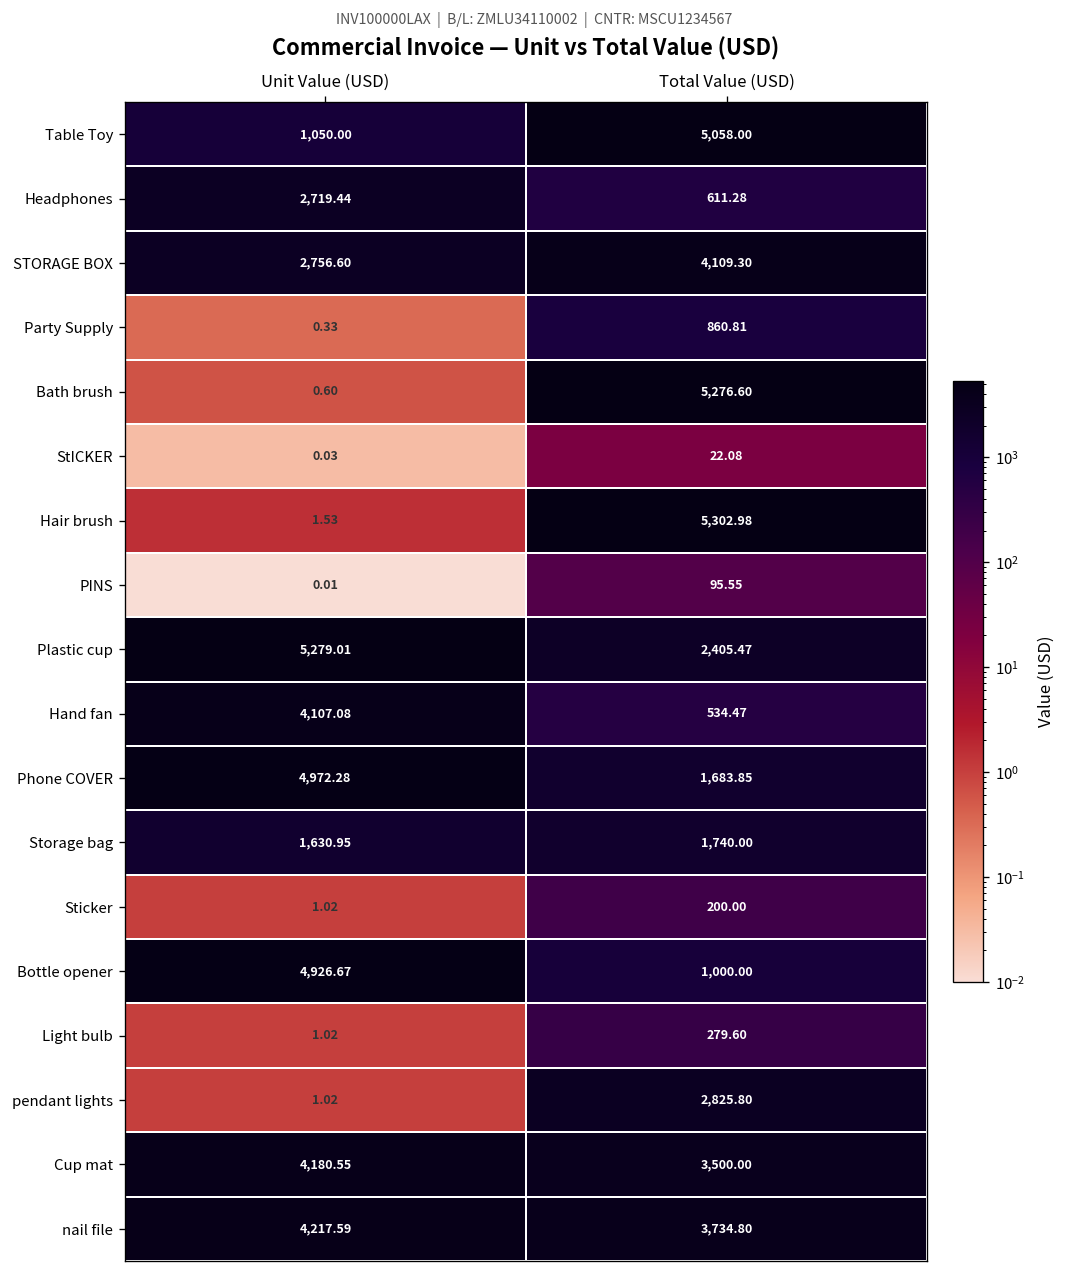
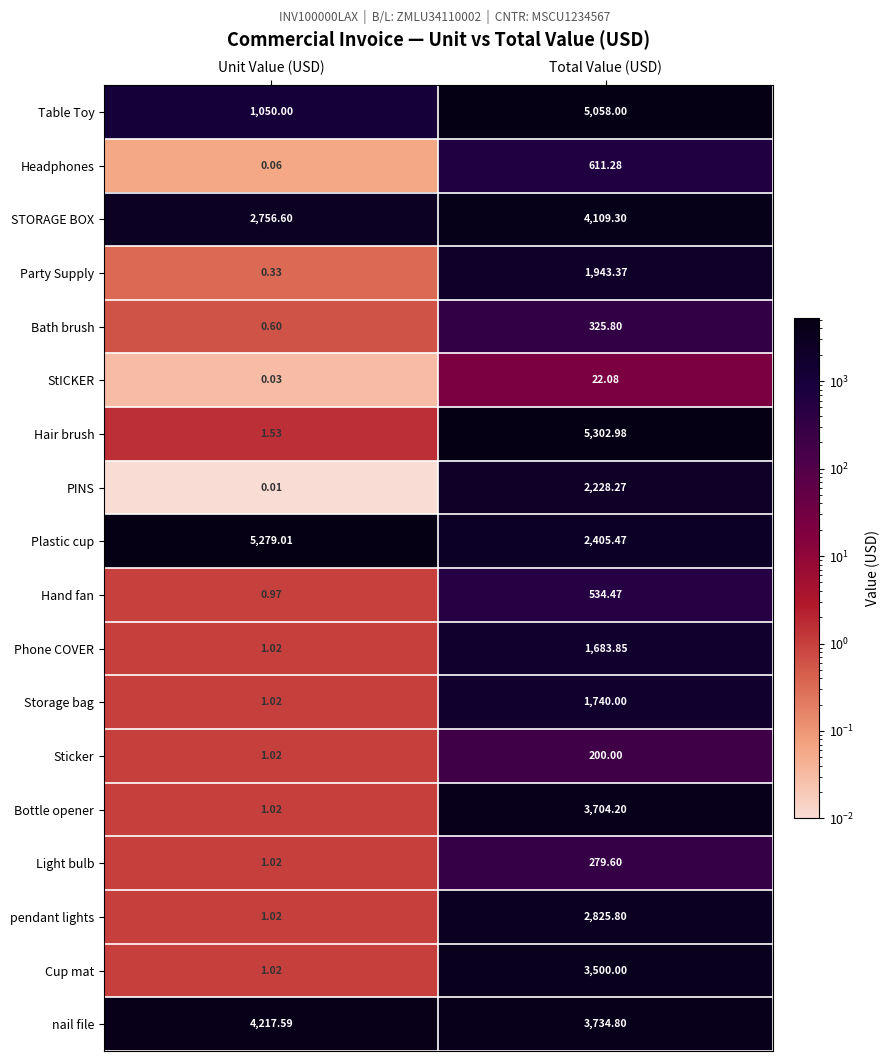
  {
    "Table Toy": {
      "Unit Value (USD)": "1,050.00",
      "Total Value (USD)": "5,058.00"
    },
    "Headphones": {
-     "Unit Value (USD)": "2,719.44",
+     "Unit Value (USD)": "0.06",
      "Total Value (USD)": "611.28"
    },
    "STORAGE BOX": {
      "Unit Value (USD)": "2,756.60",
      "Total Value (USD)": "4,109.30"
    },
    "Party Supply": {
      "Unit Value (USD)": "0.33",
-     "Total Value (USD)": "860.81"
+     "Total Value (USD)": "1,943.37"
    },
    "Bath brush": {
      "Unit Value (USD)": "0.60",
-     "Total Value (USD)": "5,276.60"
+     "Total Value (USD)": "325.80"
    },
    "StICKER": {
      "Unit Value (USD)": "0.03",
      "Total Value (USD)": "22.08"
    },
    "Hair brush": {
      "Unit Value (USD)": "1.53",
      "Total Value (USD)": "5,302.98"
    },
    "PINS": {
      "Unit Value (USD)": "0.01",
-     "Total Value (USD)": "95.55"
+     "Total Value (USD)": "2,228.27"
    },
    "Plastic cup": {
      "Unit Value (USD)": "5,279.01",
      "Total Value (USD)": "2,405.47"
    },
    "Hand fan": {
-     "Unit Value (USD)": "4,107.08",
+     "Unit Value (USD)": "0.97",
      "Total Value (USD)": "534.47"
    },
    "Phone COVER": {
-     "Unit Value (USD)": "4,972.28",
+     "Unit Value (USD)": "1.02",
      "Total Value (USD)": "1,683.85"
    },
    "Storage bag": {
-     "Unit Value (USD)": "1,630.95",
+     "Unit Value (USD)": "1.02",
      "Total Value (USD)": "1,740.00"
    },
    "Sticker": {
      "Unit Value (USD)": "1.02",
      "Total Value (USD)": "200.00"
    },
    "Bottle opener": {
-     "Unit Value (USD)": "4,926.67",
-     "Total Value (USD)": "1,000.00"
+     "Unit Value (USD)": "1.02",
+     "Total Value (USD)": "3,704.20"
    },
    "Light bulb": {
      "Unit Value (USD)": "1.02",
      "Total Value (USD)": "279.60"
    },
    "pendant lights": {
      "Unit Value (USD)": "1.02",
      "Total Value (USD)": "2,825.80"
    },
    "Cup mat": {
-     "Unit Value (USD)": "4,180.55",
+     "Unit Value (USD)": "1.02",
      "Total Value (USD)": "3,500.00"
    },
    "nail file": {
      "Unit Value (USD)": "4,217.59",
      "Total Value (USD)": "3,734.80"
    }
  }
